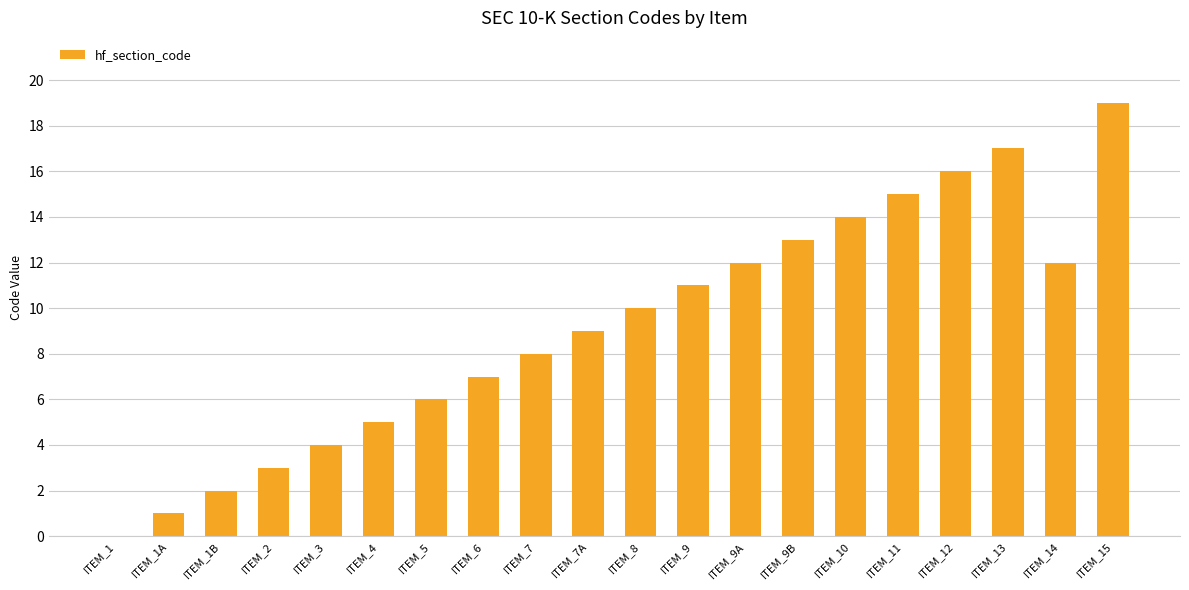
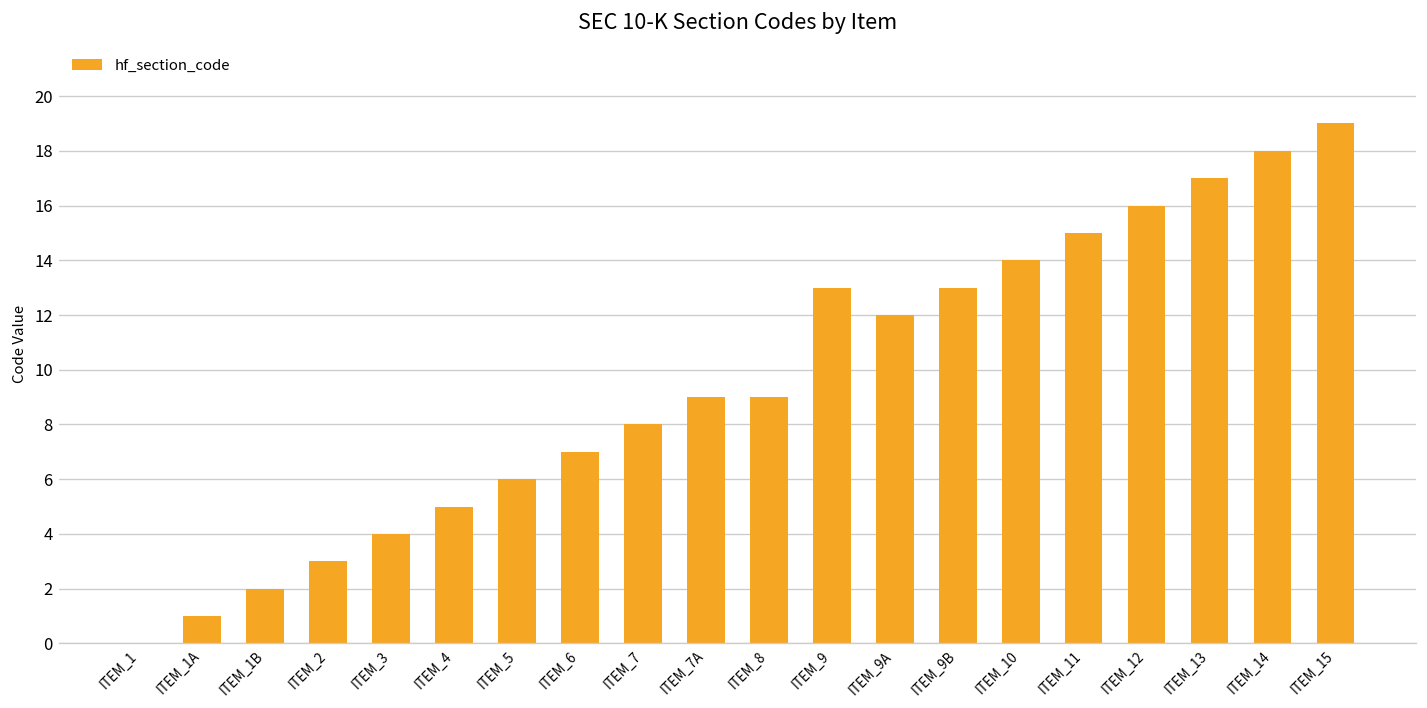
  {
    "ITEM_1": 0,
    "ITEM_1A": 1,
    "ITEM_1B": 2,
    "ITEM_2": 3,
    "ITEM_3": 4,
    "ITEM_4": 5,
    "ITEM_5": 6,
    "ITEM_6": 7,
    "ITEM_7": 8,
    "ITEM_7A": 9,
-   "ITEM_8": 10,
-   "ITEM_9": 11,
+   "ITEM_8": 9,
+   "ITEM_9": 13,
    "ITEM_9A": 12,
    "ITEM_9B": 13,
    "ITEM_10": 14,
    "ITEM_11": 15,
    "ITEM_12": 16,
    "ITEM_13": 17,
-   "ITEM_14": 12,
+   "ITEM_14": 18,
    "ITEM_15": 19
  }
